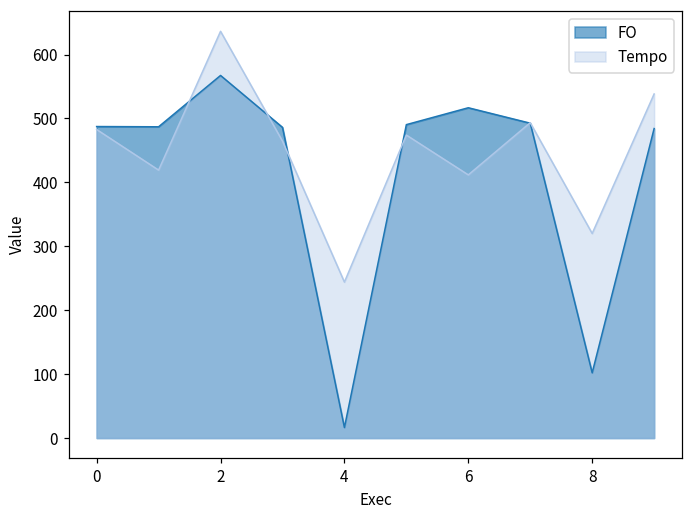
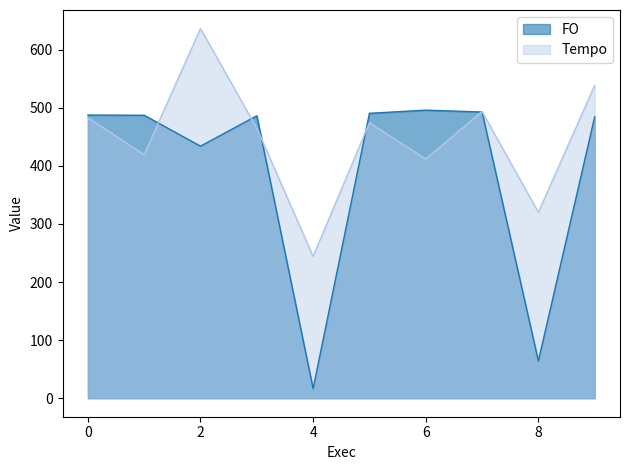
  {
    "FO": {
      "0": 490,
-     "2": 570,
+     "2": 430,
      "4": 20,
-     "6": 520,
-     "8": 100
+     "6": 500,
+     "8": 60
    },
    "Tempo": {
      "0": 480,
      "2": 640,
      "4": 240,
      "6": 410,
      "8": 320
    }
  }
